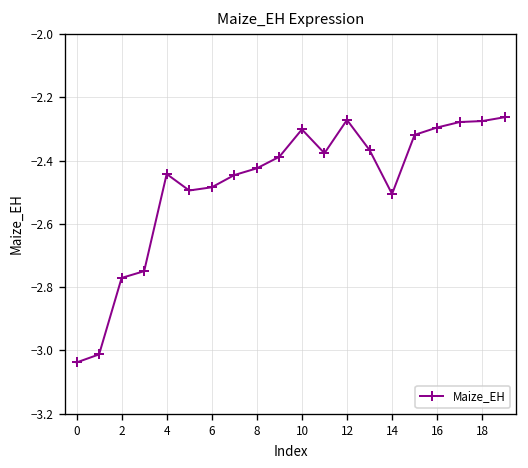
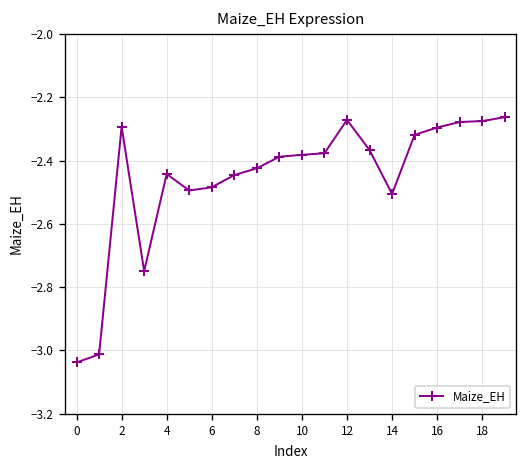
  {
    "0": -3.04,
-   "2": -2.77,
+   "2": -2.29,
    "4": -2.44,
    "6": -2.48,
    "8": -2.42,
-   "10": -2.30,
+   "10": -2.38,
    "12": -2.27,
    "14": -2.51,
    "16": -2.30,
    "18": -2.28
  }
